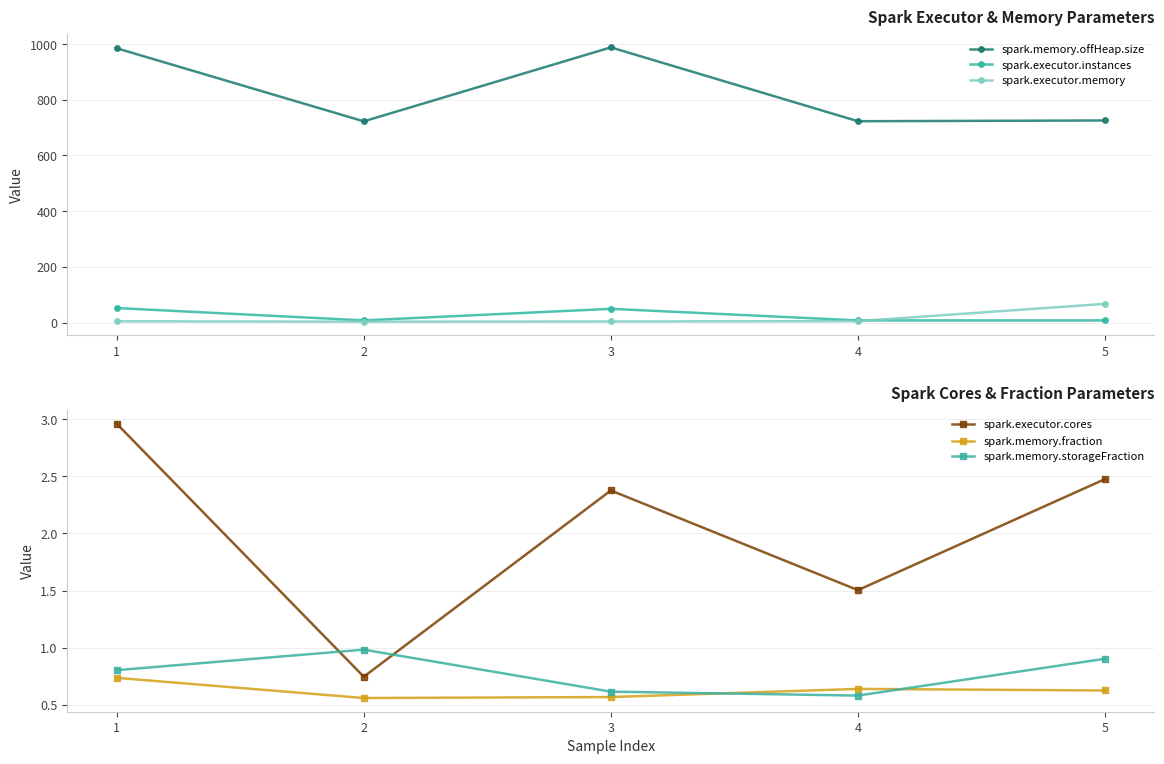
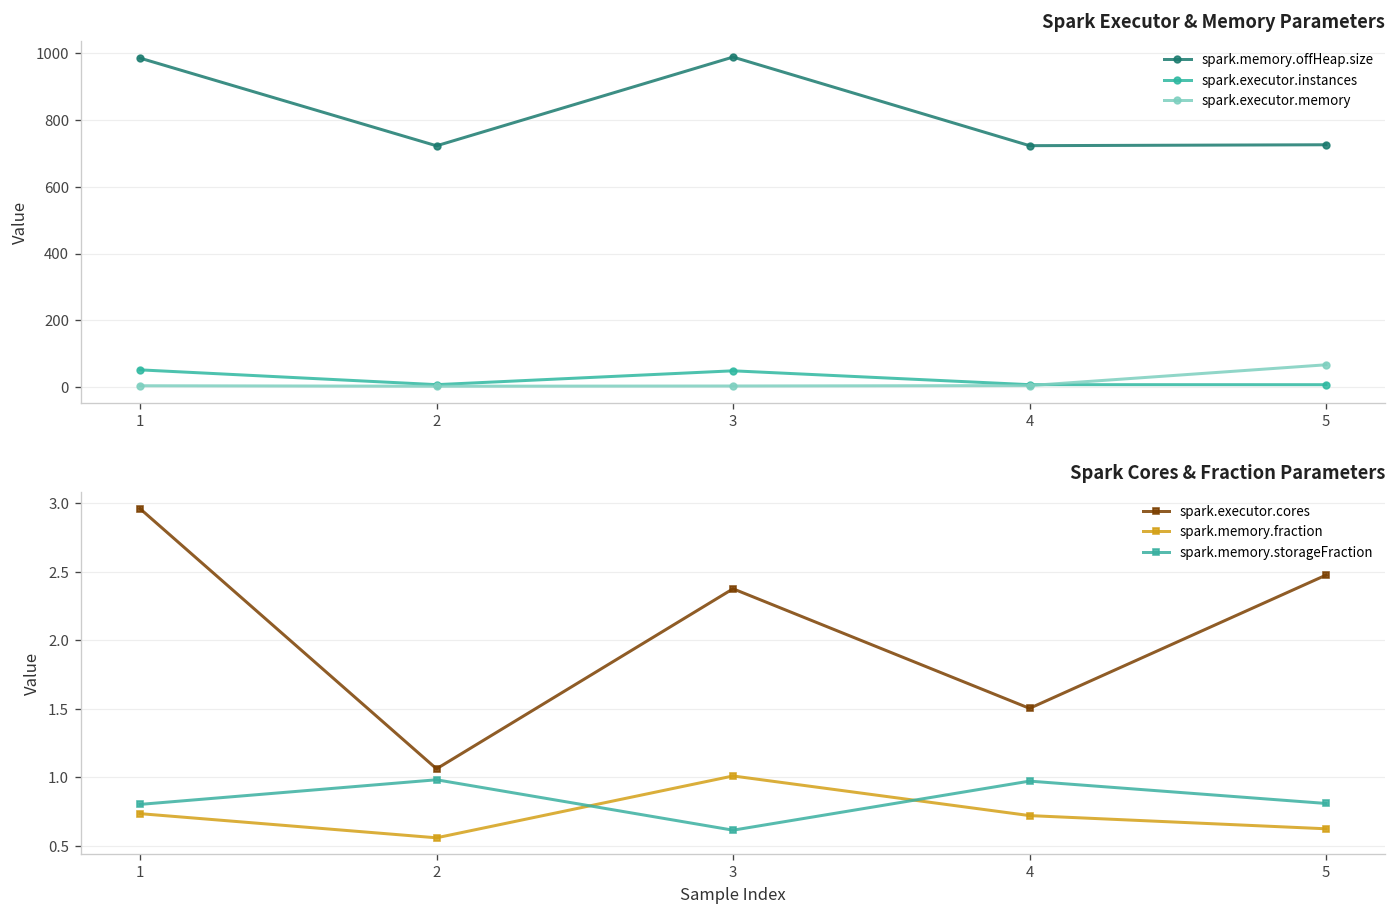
  {
    "Spark Executor & Memory Parameters": {
      "spark.memory.offHeap.size": {
        "1": 980,
        "2": 720,
        "3": 990,
        "4": 720,
        "5": 730
      },
      "spark.executor.instances": {
        "1": 50,
        "3": 50,
        "5": 10
      },
      "spark.executor.memory": {
        "1": 0,
        "3": 0,
        "5": 70
      }
    },
    "Spark Cores & Fraction Parameters": {
      "spark.executor.cores": {
        "1": 2.96,
-       "2": 0.75,
+       "2": 1.06,
        "3": 2.38,
        "4": 1.50,
        "5": 2.48
      },
      "spark.memory.fraction": {
        "1": 0.74,
        "2": 0.56,
-       "3": 0.57,
-       "4": 0.64,
+       "3": 1.01,
+       "4": 0.72,
        "5": 0.63
      },
      "spark.memory.storageFraction": {
        "1": 0.80,
        "2": 0.98,
        "3": 0.62,
-       "4": 0.58,
-       "5": 0.90
+       "4": 0.97,
+       "5": 0.81
      }
    }
  }
